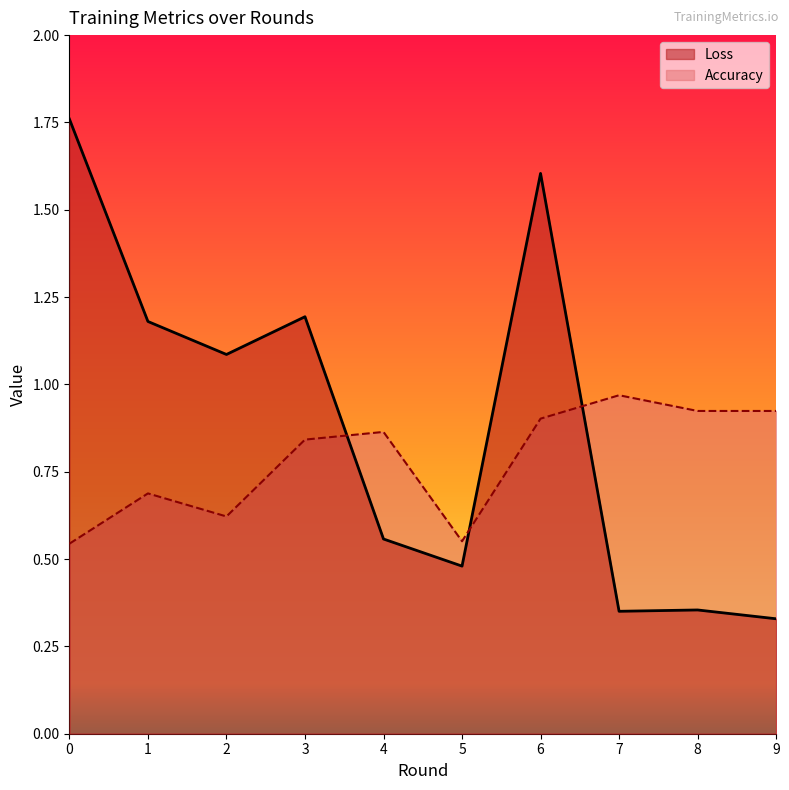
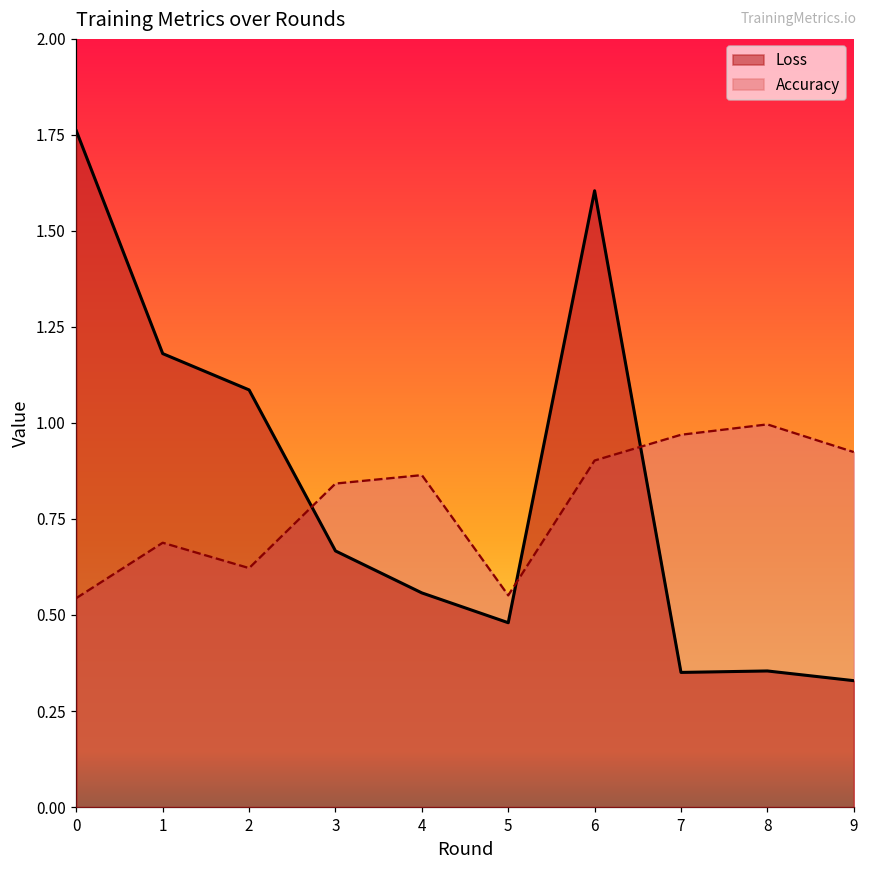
  {
    "Loss": {
      "0": 1.76,
      "1": 1.18,
      "2": 1.09,
-     "3": 1.19,
+     "3": 0.67,
      "4": 0.56,
      "5": 0.48,
      "6": 1.60,
      "7": 0.35,
      "8": 0.35,
      "9": 0.33
    },
    "Accuracy": {
      "0": 0.54,
      "1": 0.69,
      "2": 0.62,
      "3": 0.84,
      "4": 0.86,
      "5": 0.55,
      "6": 0.90,
      "7": 0.97,
-     "8": 0.92,
+     "8": 1.00,
      "9": 0.92
    }
  }
